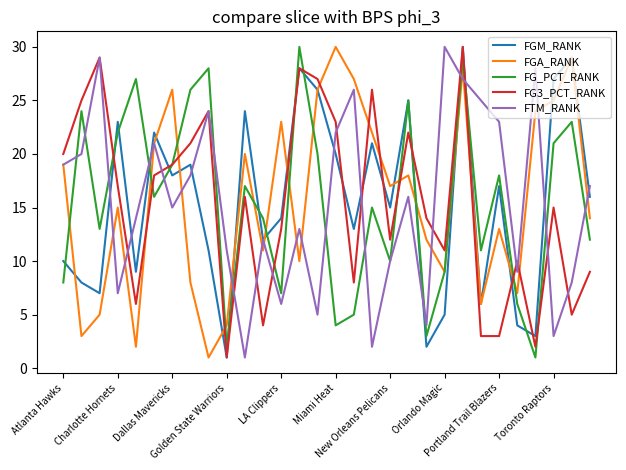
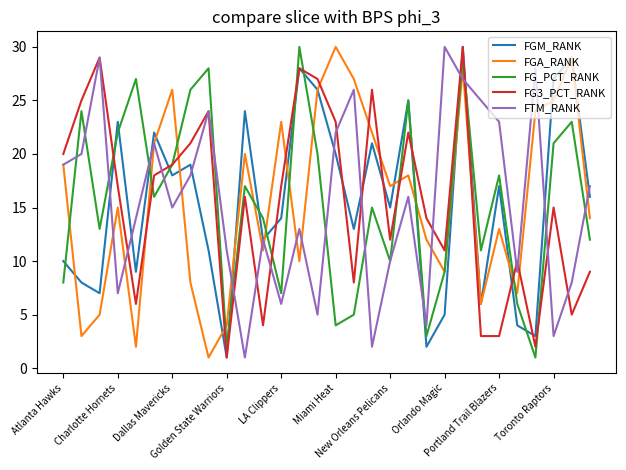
  {
    "FGM_RANK": {
      "Atlanta Hawks": 10,
      "Charlotte Hornets": 23,
      "Dallas Mavericks": 18,
      "LA Clippers": 14,
      "Miami Heat": 20,
      "New Orleans Pelicans": 15,
      "Orlando Magic": 5,
      "Portland Trail Blazers": 17
    },
    "FGA_RANK": {
      "Charlotte Hornets": 15,
      "Dallas Mavericks": 26,
      "Golden State Warriors": 4,
      "LA Clippers": 23,
      "Miami Heat": 30,
      "New Orleans Pelicans": 17,
      "Portland Trail Blazers": 13
    },
    "FG_PCT_RANK": {
      "Atlanta Hawks": 8,
      "Charlotte Hornets": 22,
      "Golden State Warriors": 2,
      "LA Clippers": 7,
      "Miami Heat": 4,
      "Portland Trail Blazers": 18,
      "Toronto Raptors": 21
    },
    "FG3_PCT_RANK": {
      "Atlanta Hawks": 20,
      "Charlotte Hornets": 17,
-     "LA Clippers": 13,
+     "LA Clippers": 17,
      "Miami Heat": 23,
      "New Orleans Pelicans": 12,
      "Orlando Magic": 11,
      "Portland Trail Blazers": 3,
      "Toronto Raptors": 15
    },
    "FTM_RANK": {
      "Charlotte Hornets": 7,
      "Dallas Mavericks": 15,
      "Golden State Warriors": 11,
      "LA Clippers": 6,
      "Miami Heat": 22,
      "Orlando Magic": 30,
      "Portland Trail Blazers": 23,
      "Toronto Raptors": 3
    }
  }
